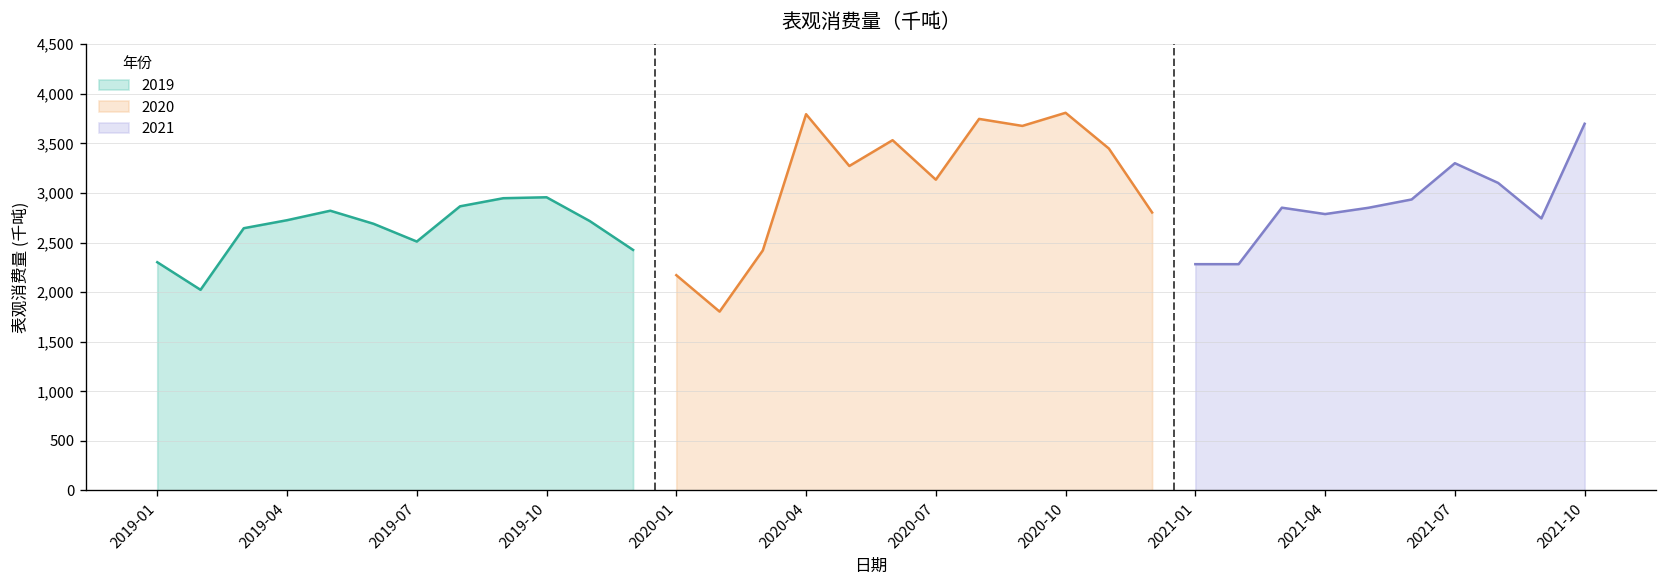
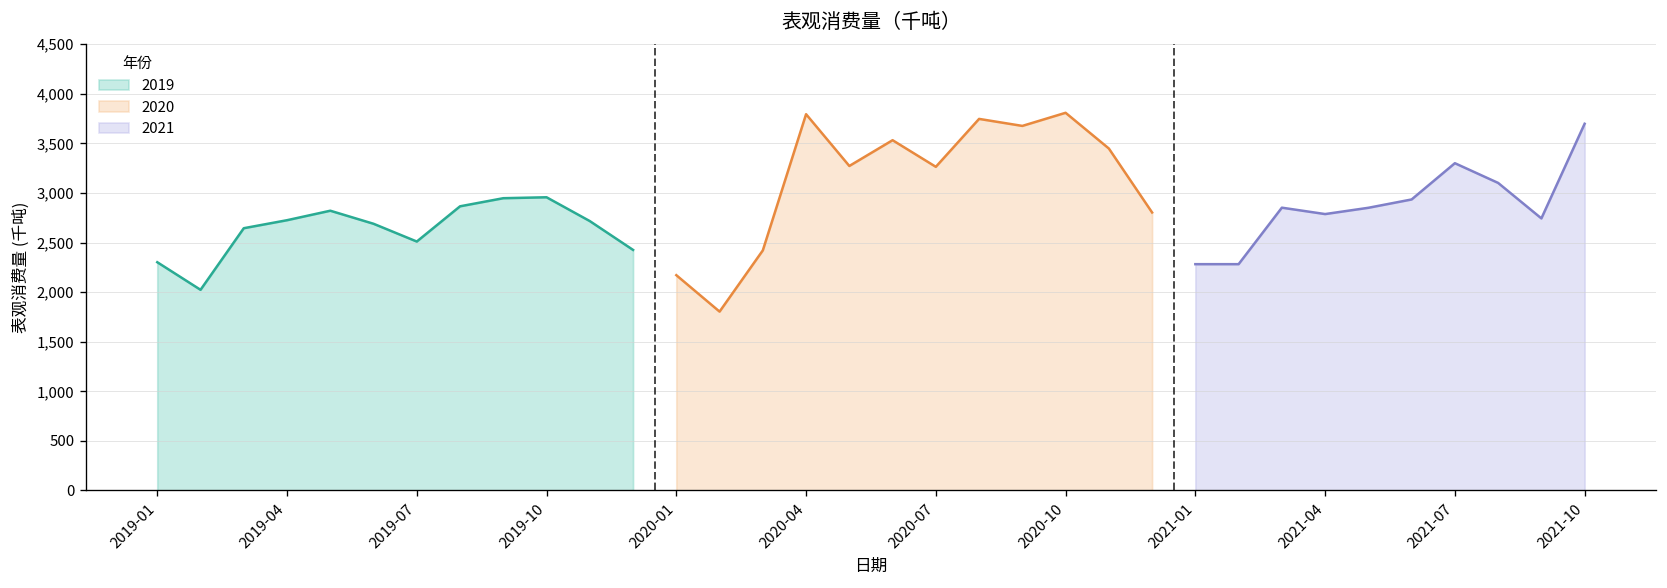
  {
    "2020": {
      "2020-01": "2,200",
      "2020-04": "3,800",
-     "2020-07": "3,100",
+     "2020-07": "3,300",
      "2020-10": "3,800"
    }
  }
